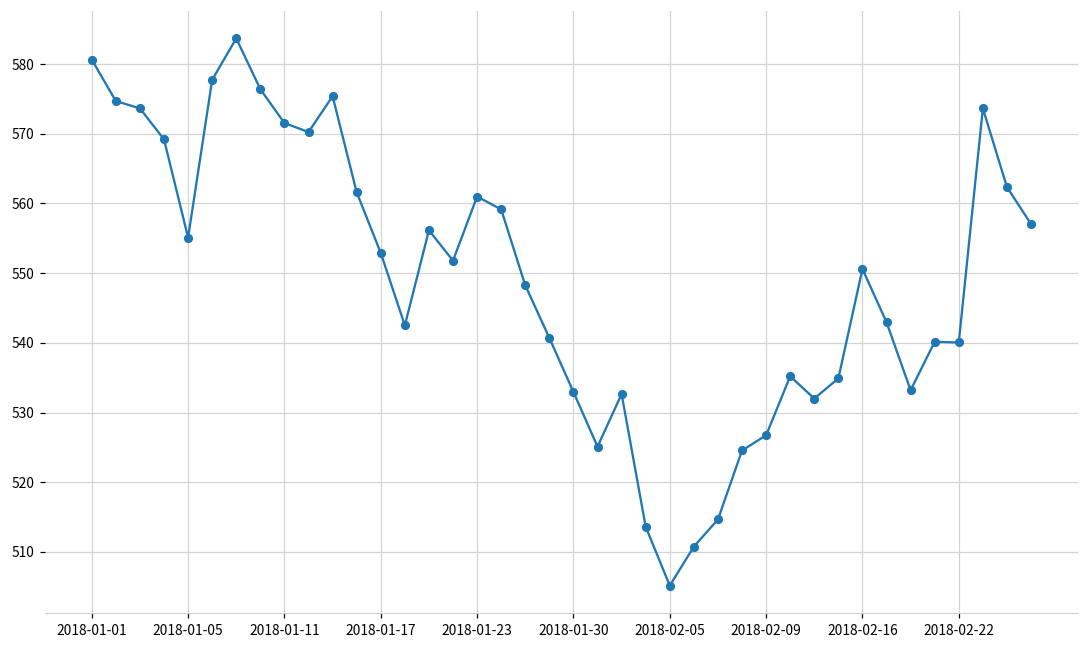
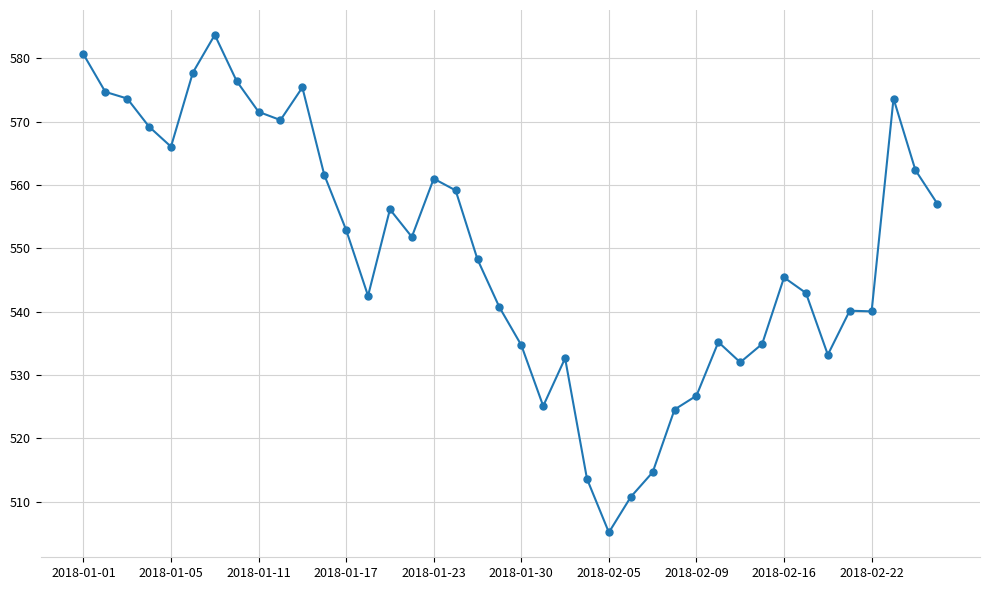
  {
    "2018-01-01": 581,
-   "2018-01-05": 555,
+   "2018-01-05": 566,
    "2018-01-11": 572,
    "2018-01-17": 553,
    "2018-01-23": 561,
-   "2018-01-30": 533,
+   "2018-01-30": 535,
    "2018-02-05": 505,
    "2018-02-09": 527,
-   "2018-02-16": 551,
+   "2018-02-16": 545,
    "2018-02-22": 540
  }
